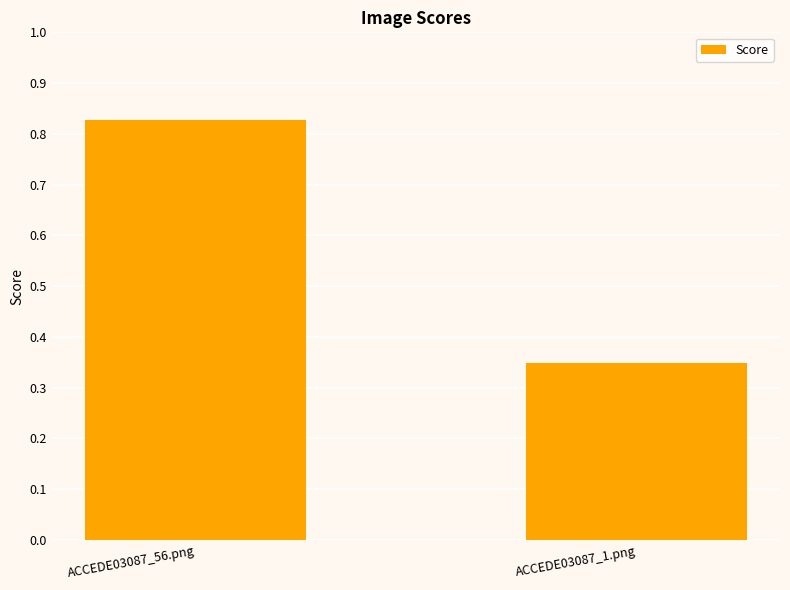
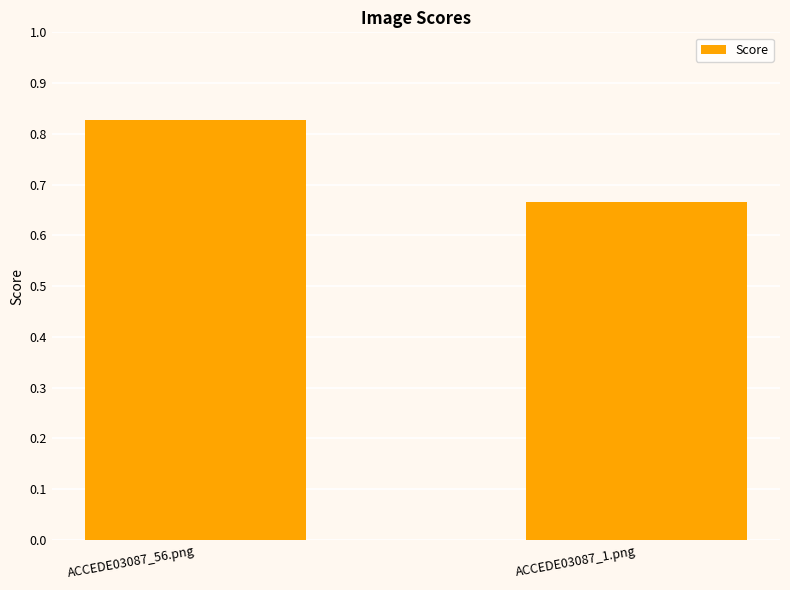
  {
    "ACCEDE03087_56.png": 0.83,
-   "ACCEDE03087_1.png": 0.35
+   "ACCEDE03087_1.png": 0.67
  }
